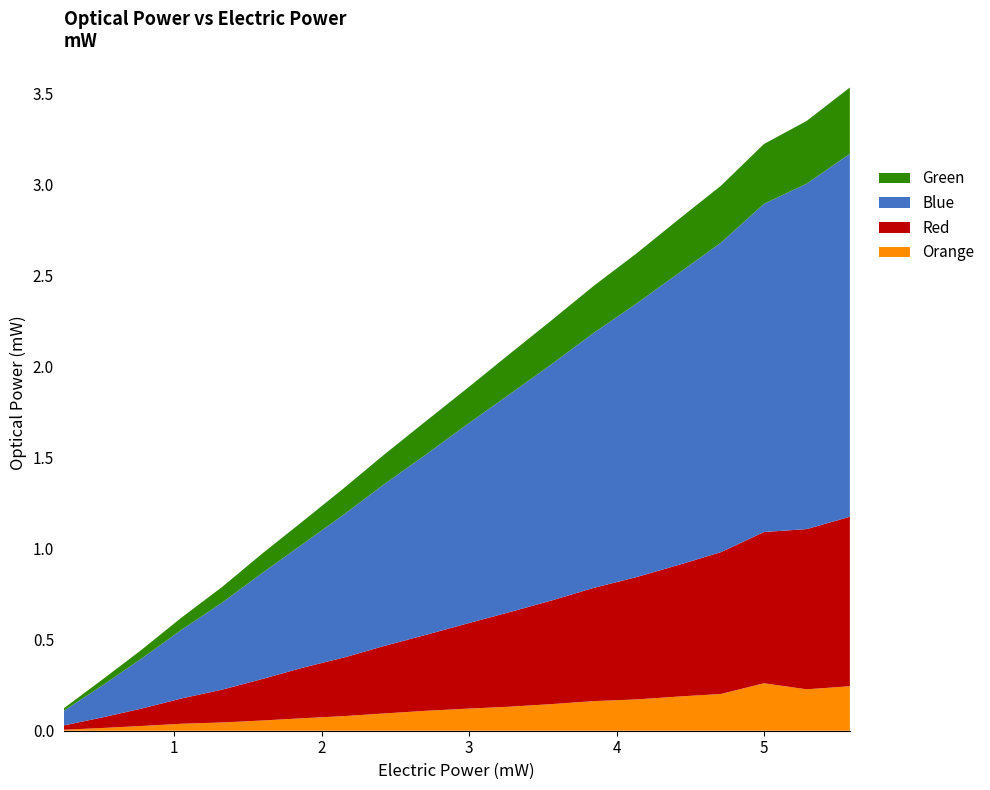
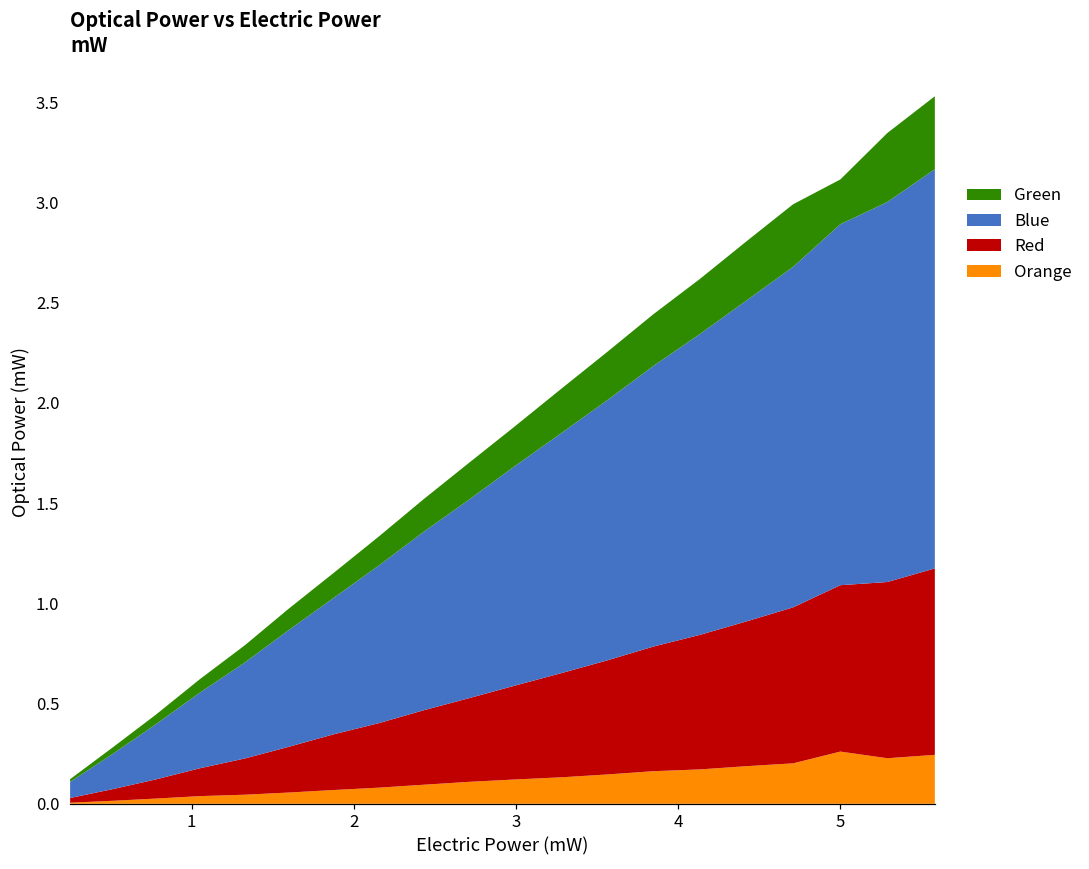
  {
    "Green": {
-     "5": 0.33
+     "5": 0.22
    }
  }
